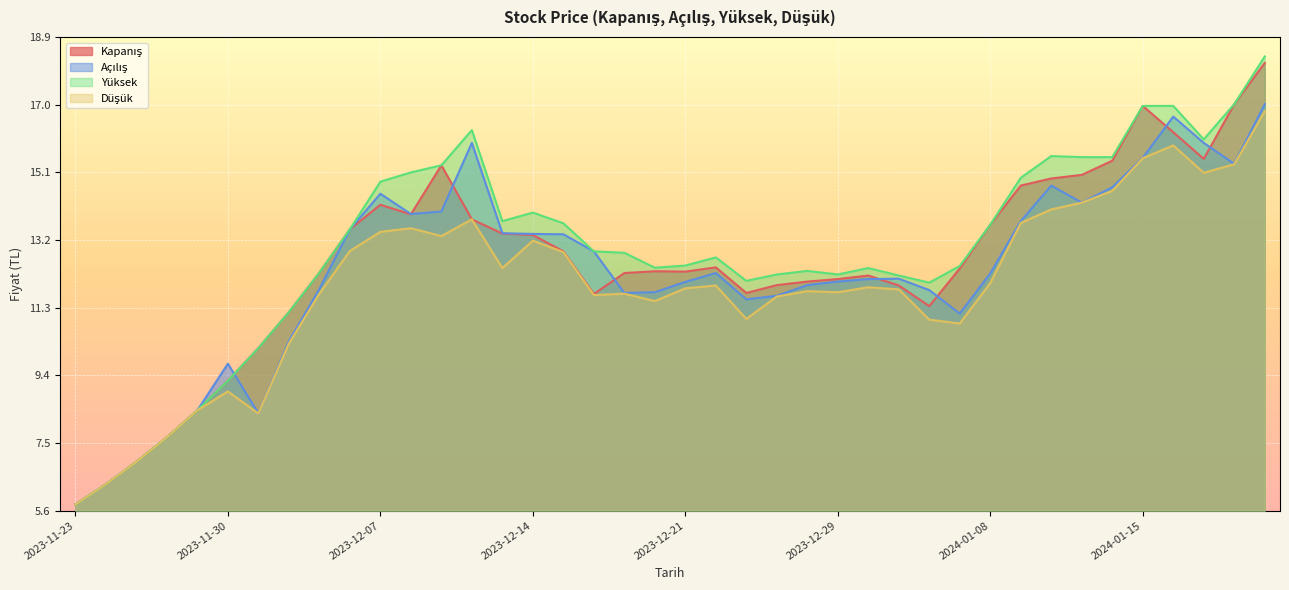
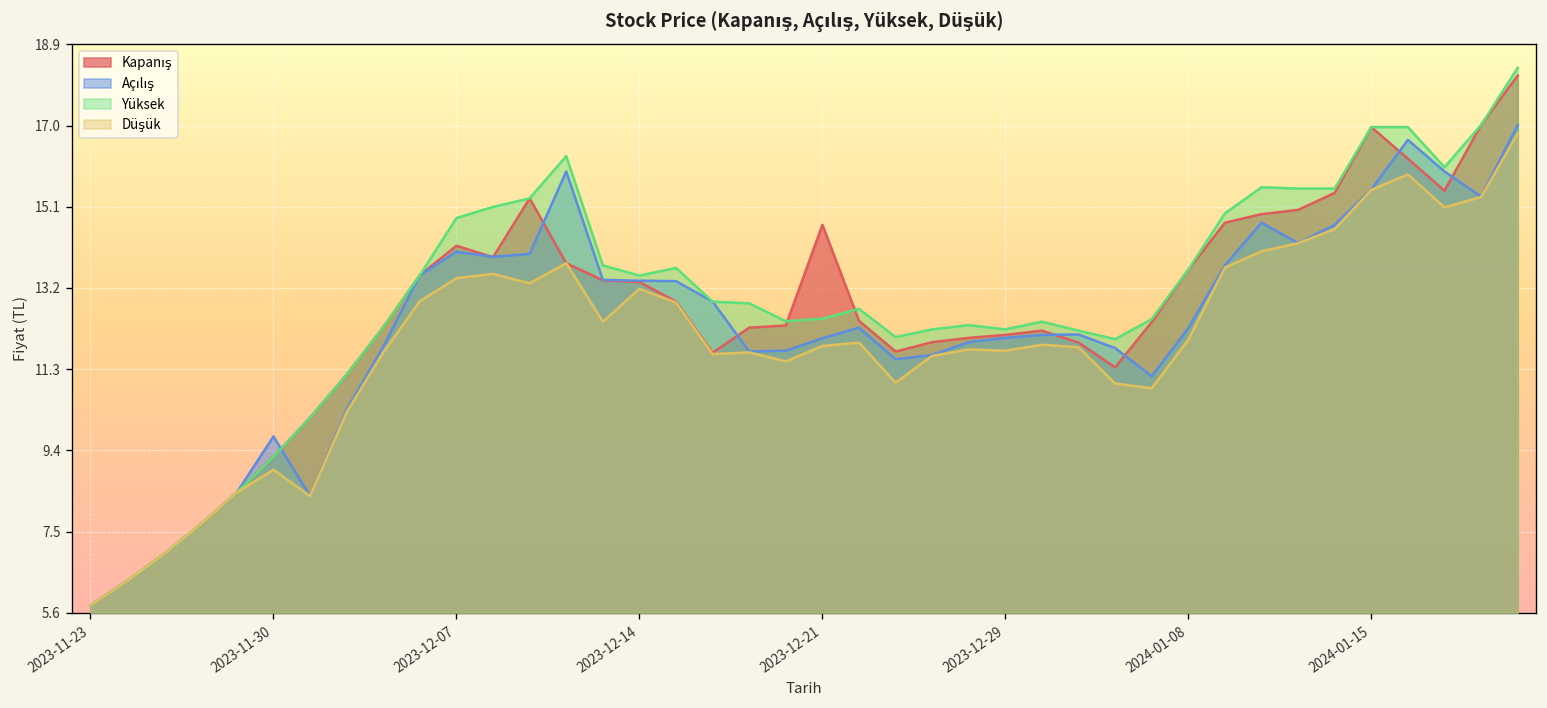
  {
    "Kapanış": {
      "2023-12-07": 14.2,
-     "2023-12-21": 12.3
+     "2023-12-21": 14.7
    },
    "Açılış": {
      "2023-11-30": 9.7,
-     "2023-12-07": 14.5,
+     "2023-12-07": 14.0,
      "2023-12-21": 12.0,
      "2024-01-08": 12.2
    },
    "Yüksek": {
      "2023-12-07": 14.8,
-     "2023-12-14": 13.9,
+     "2023-12-14": 13.5,
      "2023-12-21": 12.5,
      "2023-12-29": 12.2
    },
    "Düşük": {
      "2023-11-30": 8.9,
      "2023-12-07": 13.4,
      "2023-12-14": 13.2,
      "2023-12-21": 11.8,
      "2023-12-29": 11.7,
      "2024-01-08": 12.0
    }
  }
